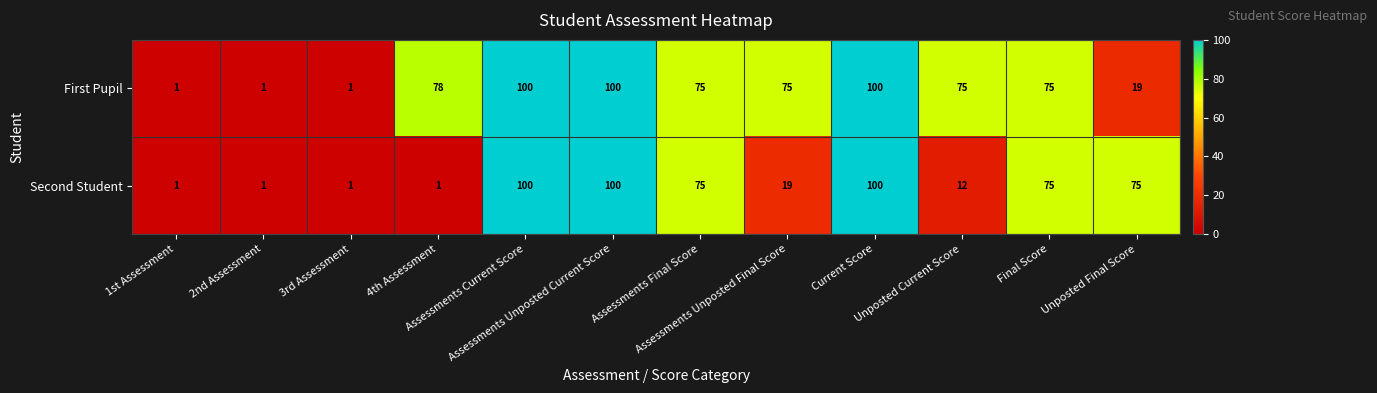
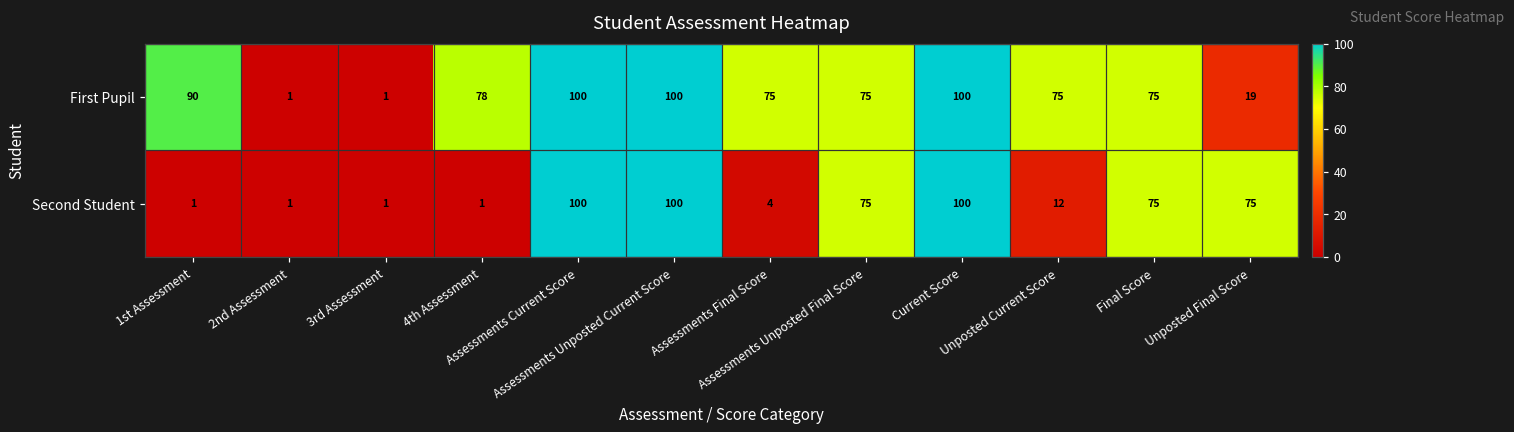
  {
    "First Pupil": {
-     "1st Assessment": 1,
+     "1st Assessment": 90,
      "2nd Assessment": 1,
      "3rd Assessment": 1,
      "4th Assessment": 78,
      "Assessments Current Score": 100,
      "Assessments Unposted Current Score": 100,
      "Assessments Final Score": 75,
      "Assessments Unposted Final Score": 75,
      "Current Score": 100,
      "Unposted Current Score": 75,
      "Final Score": 75,
      "Unposted Final Score": 19
    },
    "Second Student": {
      "1st Assessment": 1,
      "2nd Assessment": 1,
      "3rd Assessment": 1,
      "4th Assessment": 1,
      "Assessments Current Score": 100,
      "Assessments Unposted Current Score": 100,
-     "Assessments Final Score": 75,
-     "Assessments Unposted Final Score": 19,
+     "Assessments Final Score": 4,
+     "Assessments Unposted Final Score": 75,
      "Current Score": 100,
      "Unposted Current Score": 12,
      "Final Score": 75,
      "Unposted Final Score": 75
    }
  }
